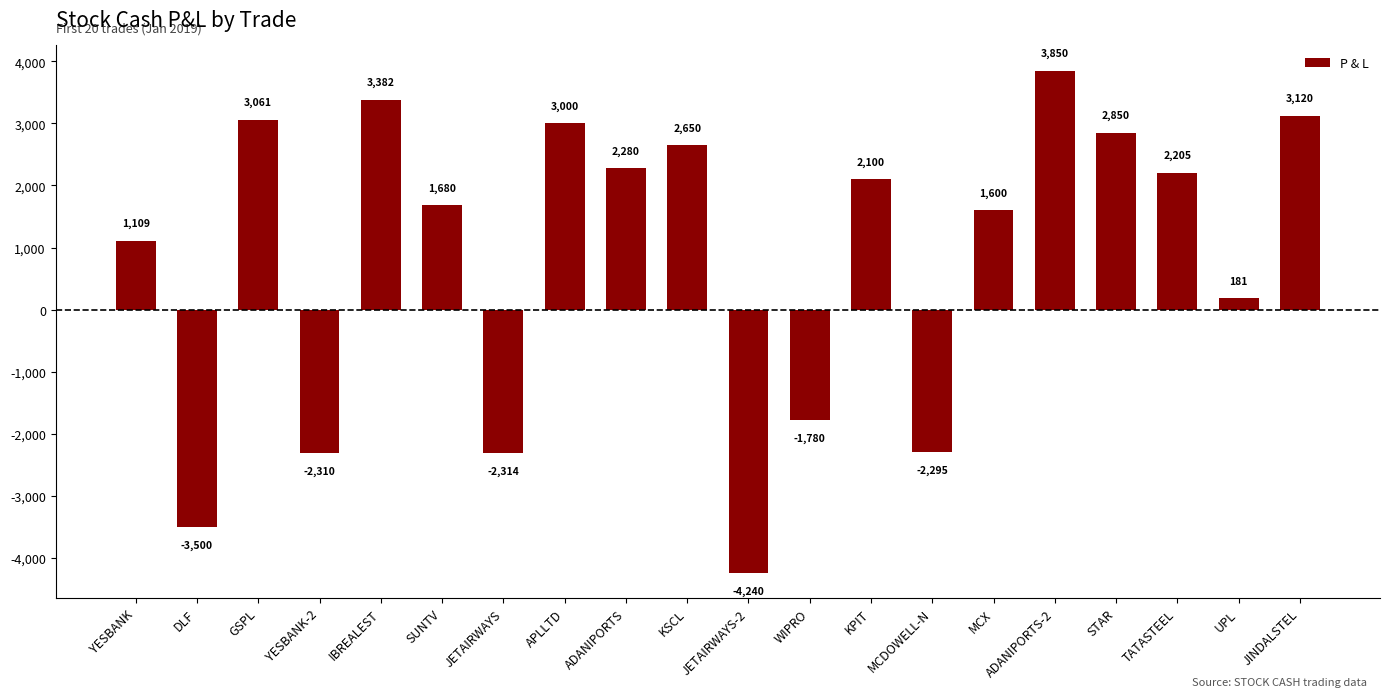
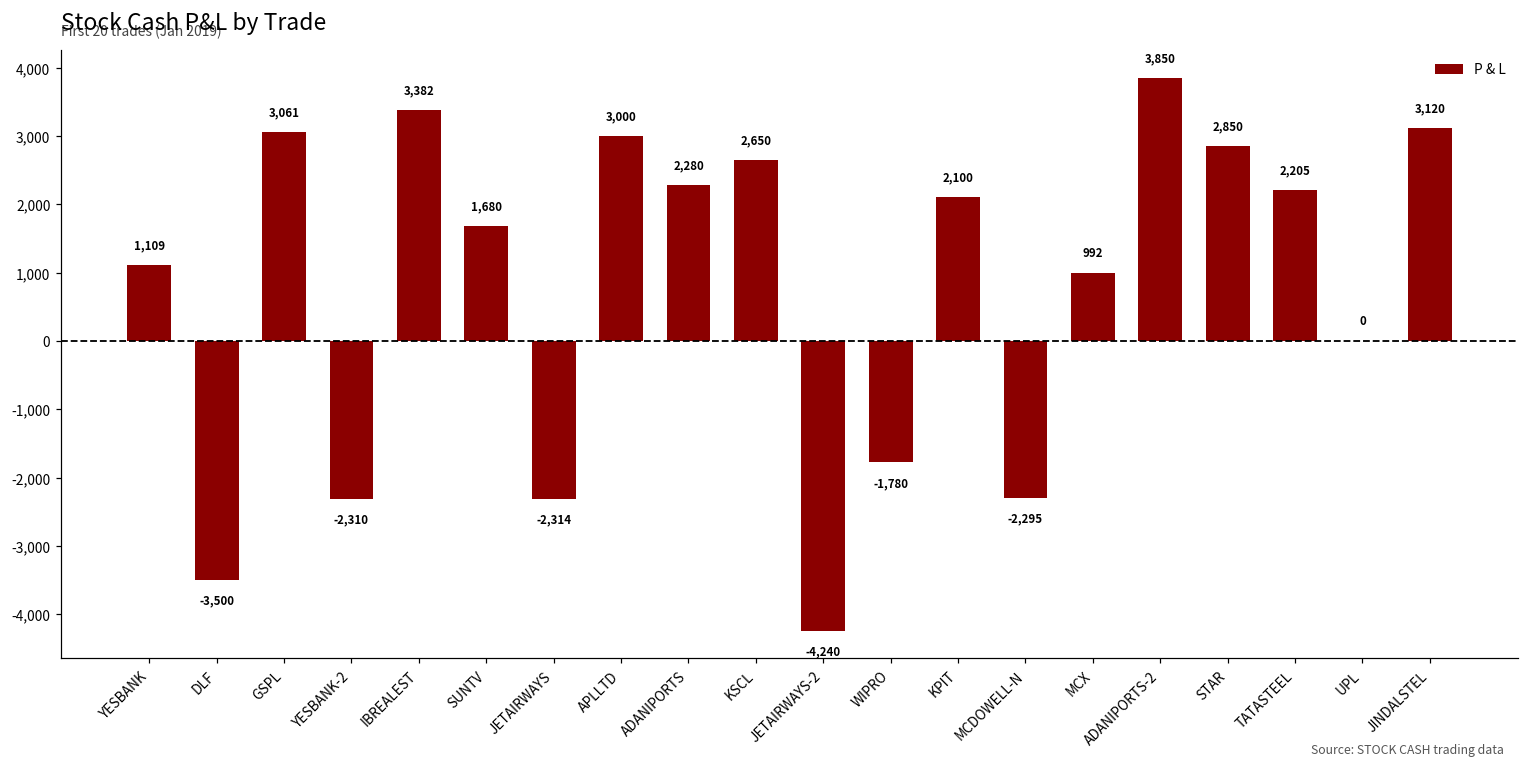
  {
    "YESBANK": "1,109",
    "DLF": "-3,500",
    "GSPL": "3,061",
    "YESBANK-2": "-2,310",
    "IBREALEST": "3,382",
    "SUNTV": "1,680",
    "JETAIRWAYS": "-2,314",
    "APLLTD": "3,000",
    "ADANIPORTS": "2,280",
    "KSCL": "2,650",
    "JETAIRWAYS-2": "-4,240",
    "WIPRO": "-1,780",
    "KPIT": "2,100",
    "MCDOWELL-N": "-2,295",
-   "MCX": "1,600",
+   "MCX": "992",
    "ADANIPORTS-2": "3,850",
    "STAR": "2,850",
    "TATASTEEL": "2,205",
-   "UPL": "181",
+   "UPL": "0",
    "JINDALSTEL": "3,120"
  }
